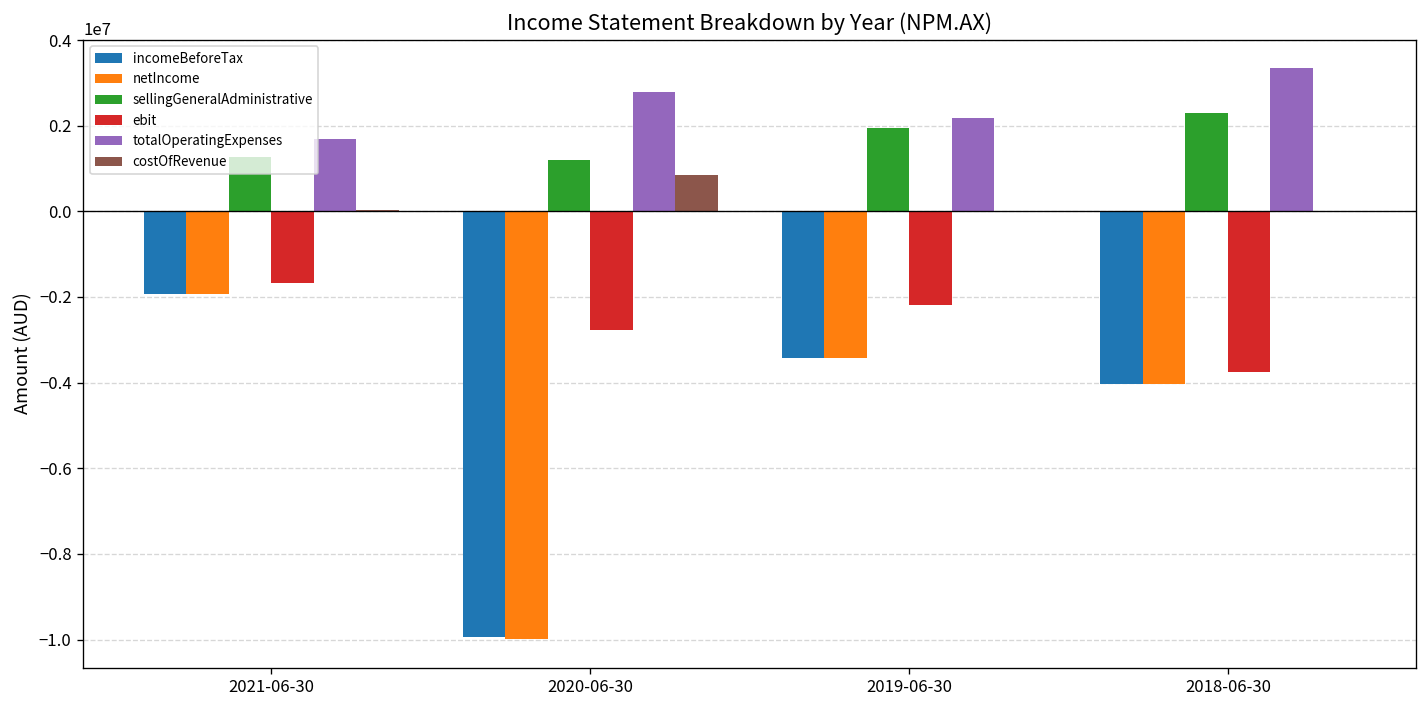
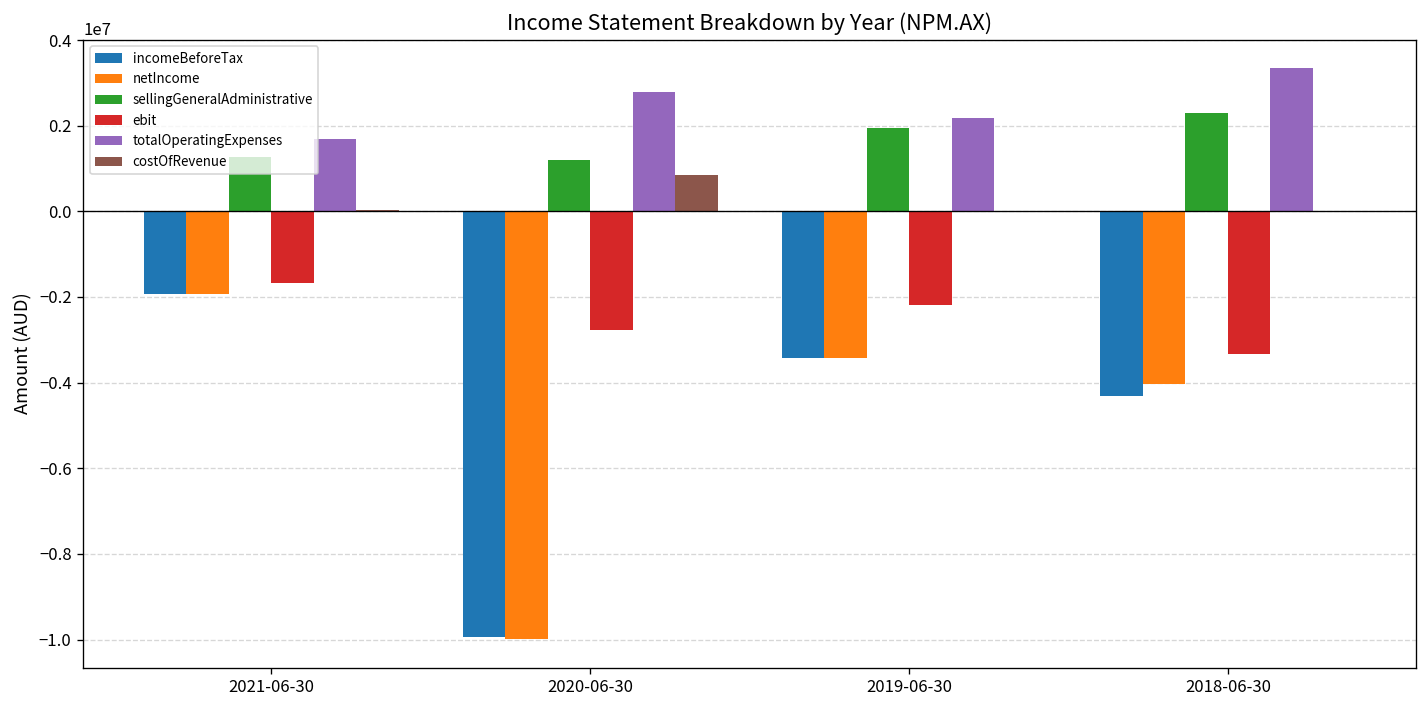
  {
    "incomeBeforeTax": {
      "2021-06-30": -1900000,
      "2020-06-30": -9900000,
      "2019-06-30": -3400000,
-     "2018-06-30": -4000000
+     "2018-06-30": -4300000
    },
    "netIncome": {
      "2021-06-30": -1900000,
      "2020-06-30": -10000000,
      "2019-06-30": -3400000,
      "2018-06-30": -4000000
    },
    "sellingGeneralAdministrative": {
      "2020-06-30": 1200000,
      "2019-06-30": 1900000,
      "2018-06-30": 2300000
    },
    "ebit": {
      "2021-06-30": -1700000,
      "2020-06-30": -2800000,
      "2019-06-30": -2200000,
-     "2018-06-30": -3800000
+     "2018-06-30": -3300000
    },
    "totalOperatingExpenses": {
      "2021-06-30": 1700000,
      "2020-06-30": 2800000,
      "2019-06-30": 2200000,
      "2018-06-30": 3300000
    },
    "costOfRevenue": {
      "2020-06-30": 800000
    }
  }
